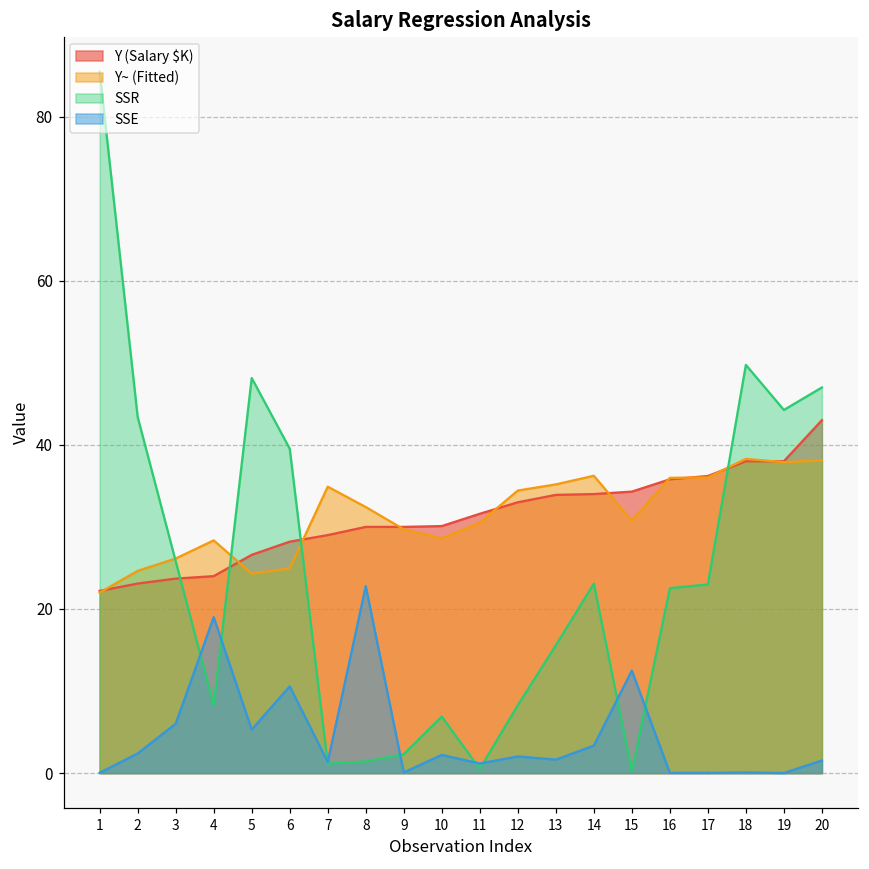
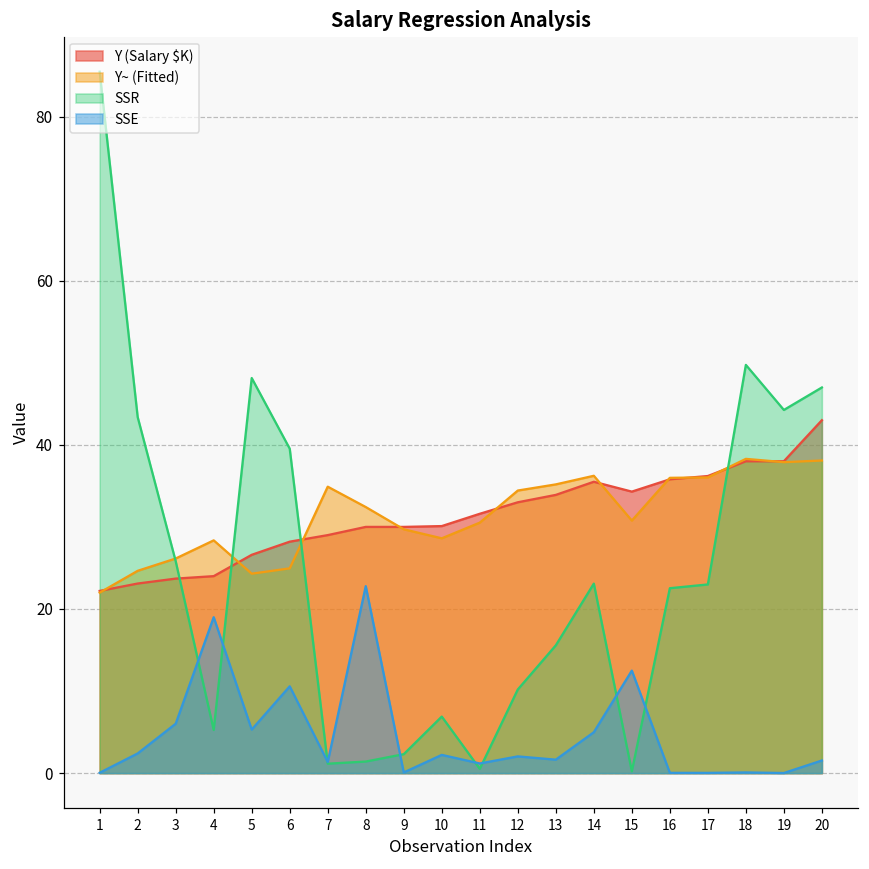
  {
    "Y (Salary $K)": {
      "2": 23,
      "3": 24,
      "4": 24,
      "5": 27,
      "6": 28,
      "7": 29,
      "8": 30,
      "10": 30,
      "11": 32,
      "12": 33,
      "13": 34,
-     "14": 34,
+     "14": 36,
      "15": 34,
      "20": 43
    },
    "Y~ (Fitted)": {
      "2": 25,
      "4": 28,
      "5": 24,
      "6": 25,
      "7": 35,
      "8": 32,
      "10": 29,
      "11": 31,
      "12": 34,
      "13": 35,
      "14": 36,
      "15": 31,
      "20": 38
    },
    "SSR": {
      "2": 43,
-     "4": 8,
+     "4": 5,
      "5": 48,
      "6": 40,
      "8": 1,
      "9": 2,
      "10": 7,
      "11": 1,
-     "12": 8,
+     "12": 10,
      "13": 16,
      "14": 23,
      "15": 0,
      "16": 23,
      "17": 23,
      "18": 50,
      "19": 44,
      "20": 47
    },
    "SSE": {
      "1": 0,
      "2": 2,
      "3": 6,
      "4": 19,
      "5": 5,
      "6": 11,
      "8": 23,
      "9": 0,
      "10": 2,
      "11": 1,
      "12": 2,
      "13": 2,
-     "14": 3,
+     "14": 5,
      "15": 12,
      "16": 0,
      "17": 0,
      "18": 0,
      "19": 0,
      "20": 2
    }
  }
